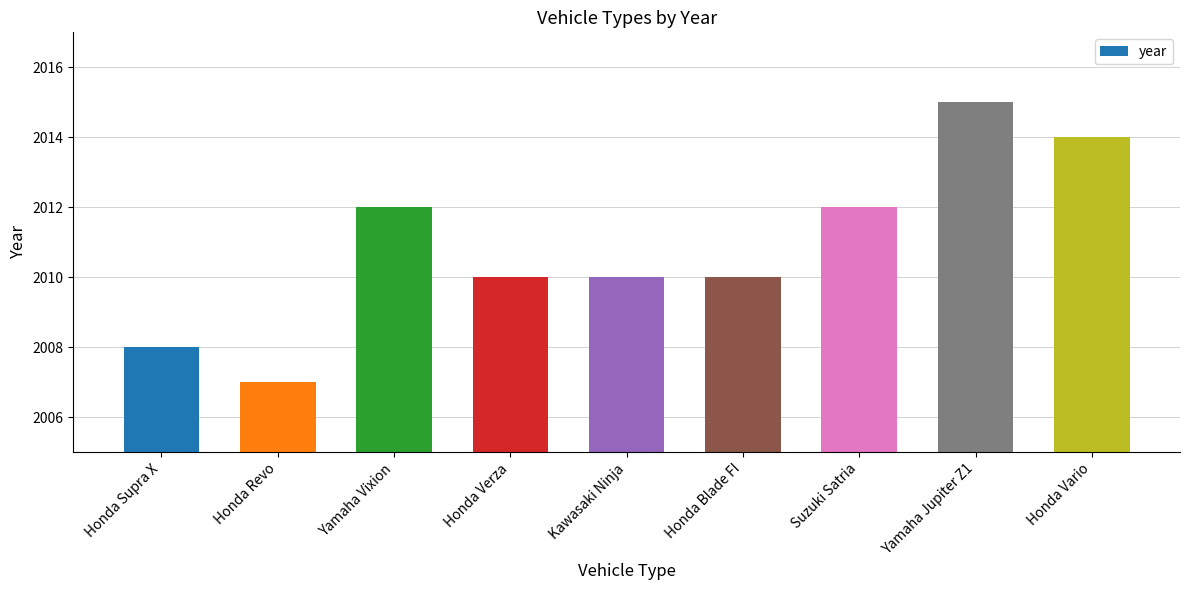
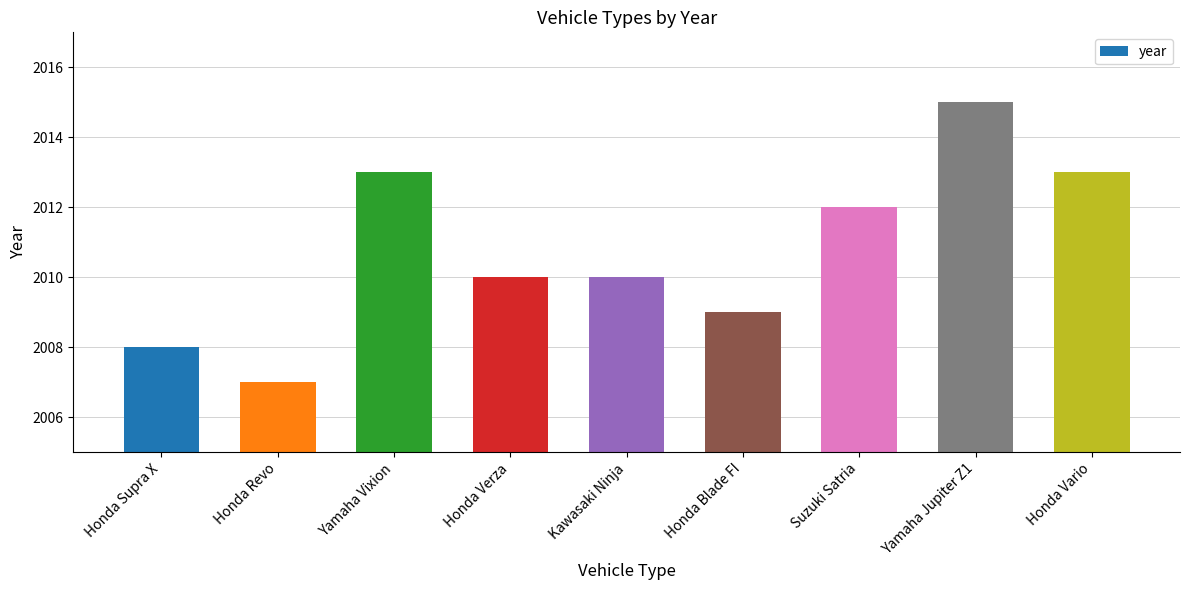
  {
    "Honda Supra X": 2008,
    "Honda Revo": 2007,
-   "Yamaha Vixion": 2012,
+   "Yamaha Vixion": 2013,
    "Honda Verza": 2010,
    "Kawasaki Ninja": 2010,
-   "Honda Blade FI": 2010,
+   "Honda Blade FI": 2009,
    "Suzuki Satria": 2012,
    "Yamaha Jupiter Z1": 2015,
-   "Honda Vario": 2014
+   "Honda Vario": 2013
  }
